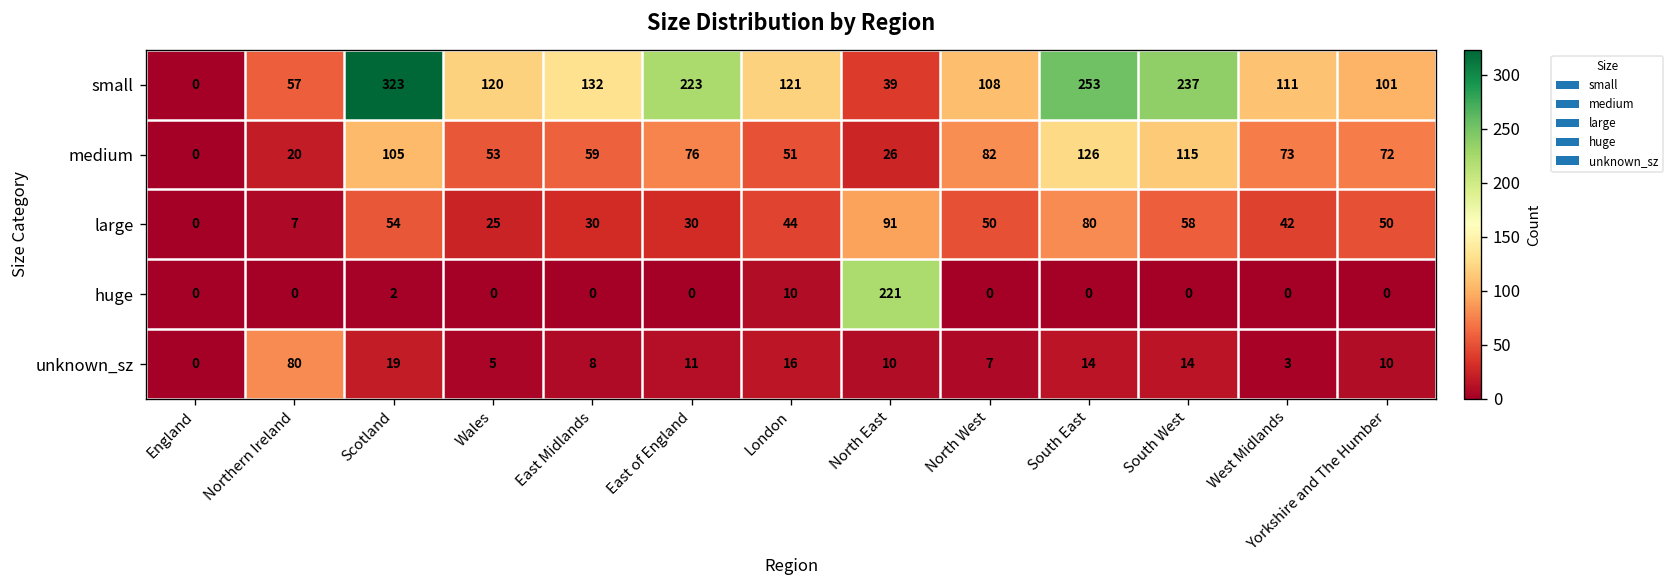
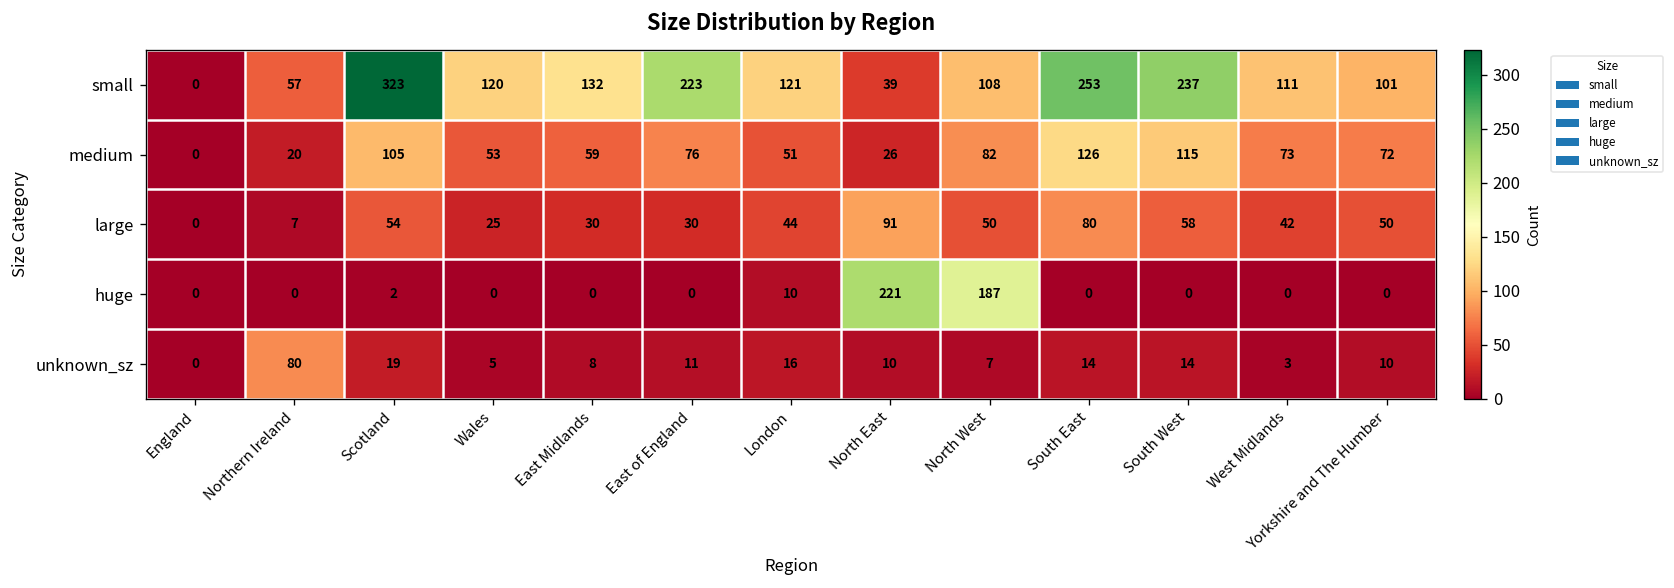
  {
    "small": {
      "England": 0,
      "Northern Ireland": 57,
      "Scotland": 323,
      "Wales": 120,
      "East Midlands": 132,
      "East of England": 223,
      "London": 121,
      "North East": 39,
      "North West": 108,
      "South East": 253,
      "South West": 237,
      "West Midlands": 111,
      "Yorkshire and The Humber": 101
    },
    "medium": {
      "England": 0,
      "Northern Ireland": 20,
      "Scotland": 105,
      "Wales": 53,
      "East Midlands": 59,
      "East of England": 76,
      "London": 51,
      "North East": 26,
      "North West": 82,
      "South East": 126,
      "South West": 115,
      "West Midlands": 73,
      "Yorkshire and The Humber": 72
    },
    "large": {
      "England": 0,
      "Northern Ireland": 7,
      "Scotland": 54,
      "Wales": 25,
      "East Midlands": 30,
      "East of England": 30,
      "London": 44,
      "North East": 91,
      "North West": 50,
      "South East": 80,
      "South West": 58,
      "West Midlands": 42,
      "Yorkshire and The Humber": 50
    },
    "huge": {
      "England": 0,
      "Northern Ireland": 0,
      "Scotland": 2,
      "Wales": 0,
      "East Midlands": 0,
      "East of England": 0,
      "London": 10,
      "North East": 221,
-     "North West": 0,
+     "North West": 187,
      "South East": 0,
      "South West": 0,
      "West Midlands": 0,
      "Yorkshire and The Humber": 0
    },
    "unknown_sz": {
      "England": 0,
      "Northern Ireland": 80,
      "Scotland": 19,
      "Wales": 5,
      "East Midlands": 8,
      "East of England": 11,
      "London": 16,
      "North East": 10,
      "North West": 7,
      "South East": 14,
      "South West": 14,
      "West Midlands": 3,
      "Yorkshire and The Humber": 10
    }
  }
